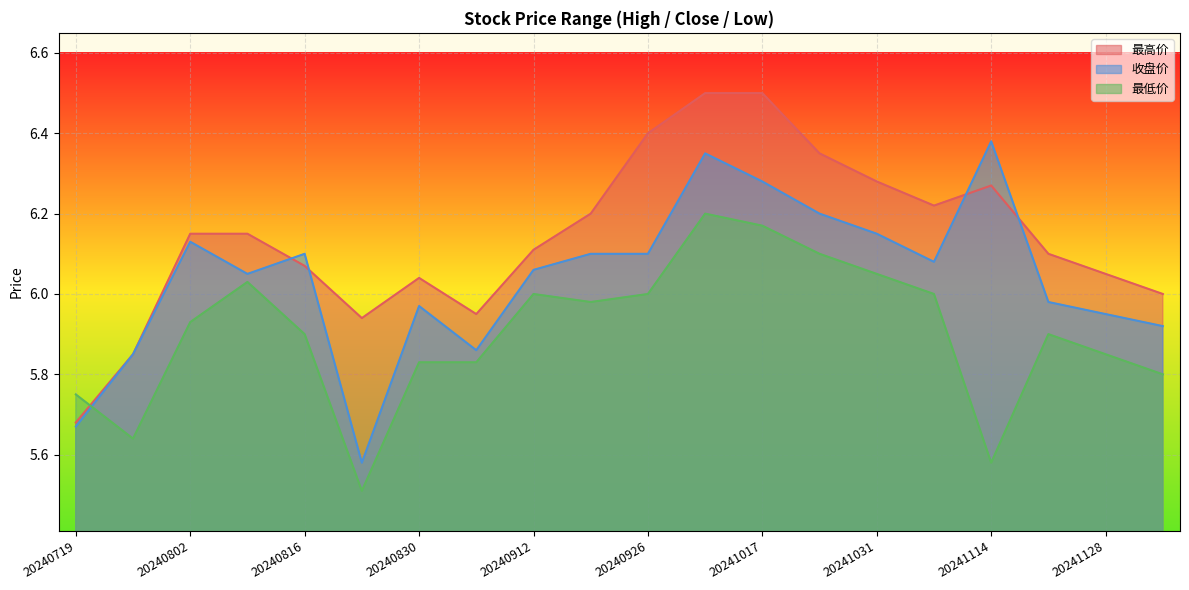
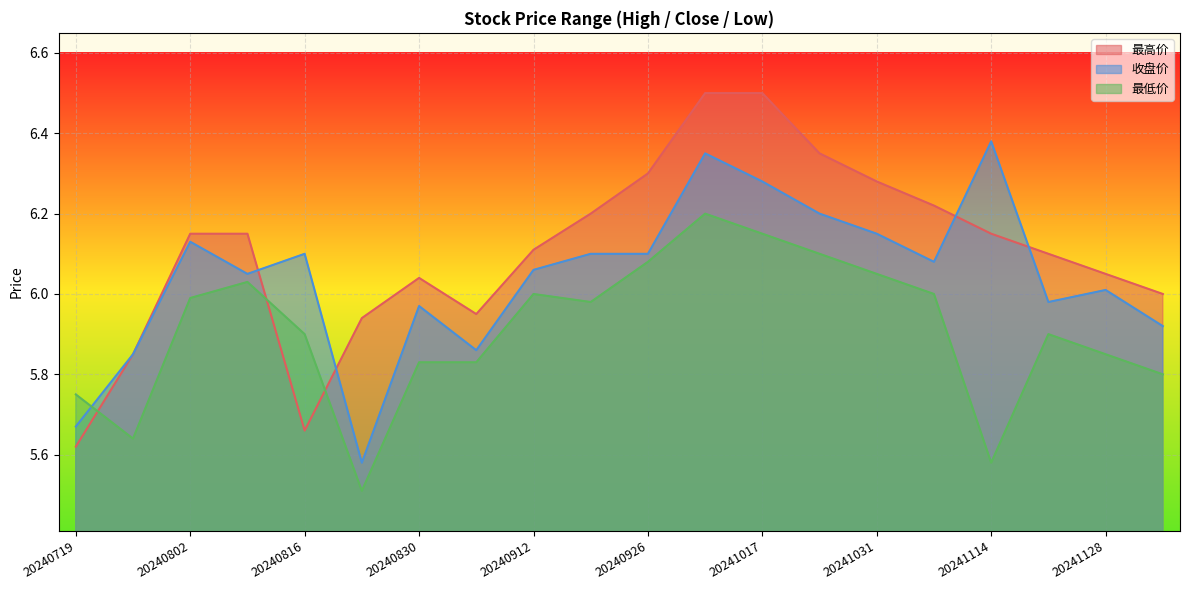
  {
    "最高价": {
-     "20240719": 5.68,
+     "20240719": 5.62,
      "20240802": 6.15,
-     "20240816": 6.07,
+     "20240816": 5.66,
      "20240830": 6.04,
      "20240912": 6.11,
-     "20240926": 6.4,
+     "20240926": 6.3,
      "20241017": 6.50,
      "20241031": 6.28,
-     "20241114": 6.27,
+     "20241114": 6.15,
      "20241128": 6.05
    },
    "收盘价": {
      "20240719": 5.67,
      "20240802": 6.13,
      "20240816": 6.10,
      "20240830": 5.97,
      "20240912": 6.06,
      "20240926": 6.10,
      "20241017": 6.28,
      "20241031": 6.15,
      "20241114": 6.38,
-     "20241128": 5.95
+     "20241128": 6.01
    },
    "最低价": {
      "20240719": 5.75,
-     "20240802": 5.93,
+     "20240802": 5.99,
      "20240816": 5.90,
      "20240830": 5.83,
      "20240912": 6.00,
-     "20240926": 6.00,
-     "20241017": 6.17,
+     "20240926": 6.08,
+     "20241017": 6.15,
      "20241031": 6.05,
      "20241114": 5.58,
      "20241128": 5.85
    }
  }
